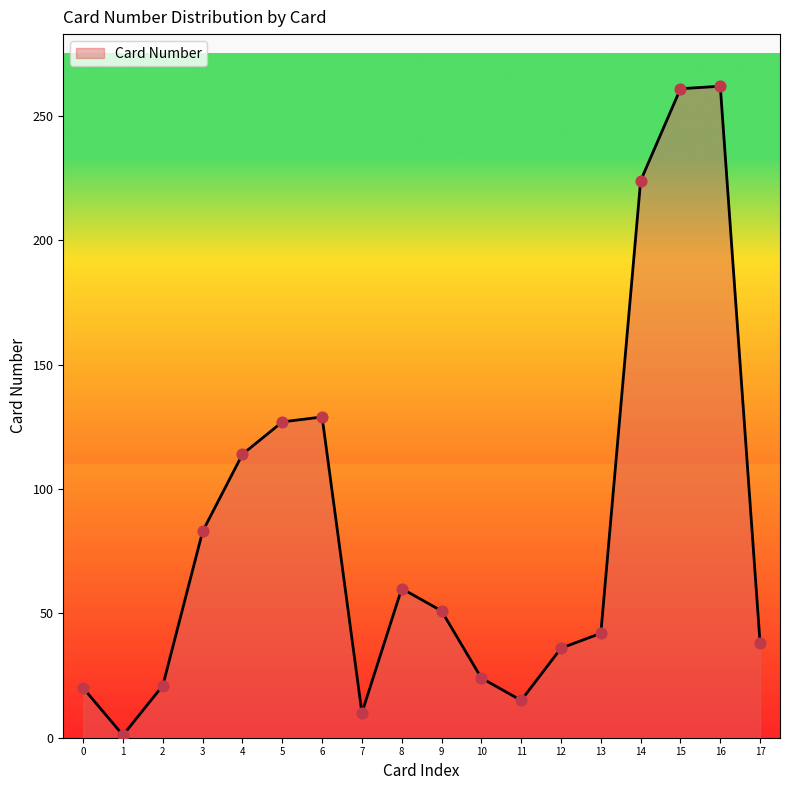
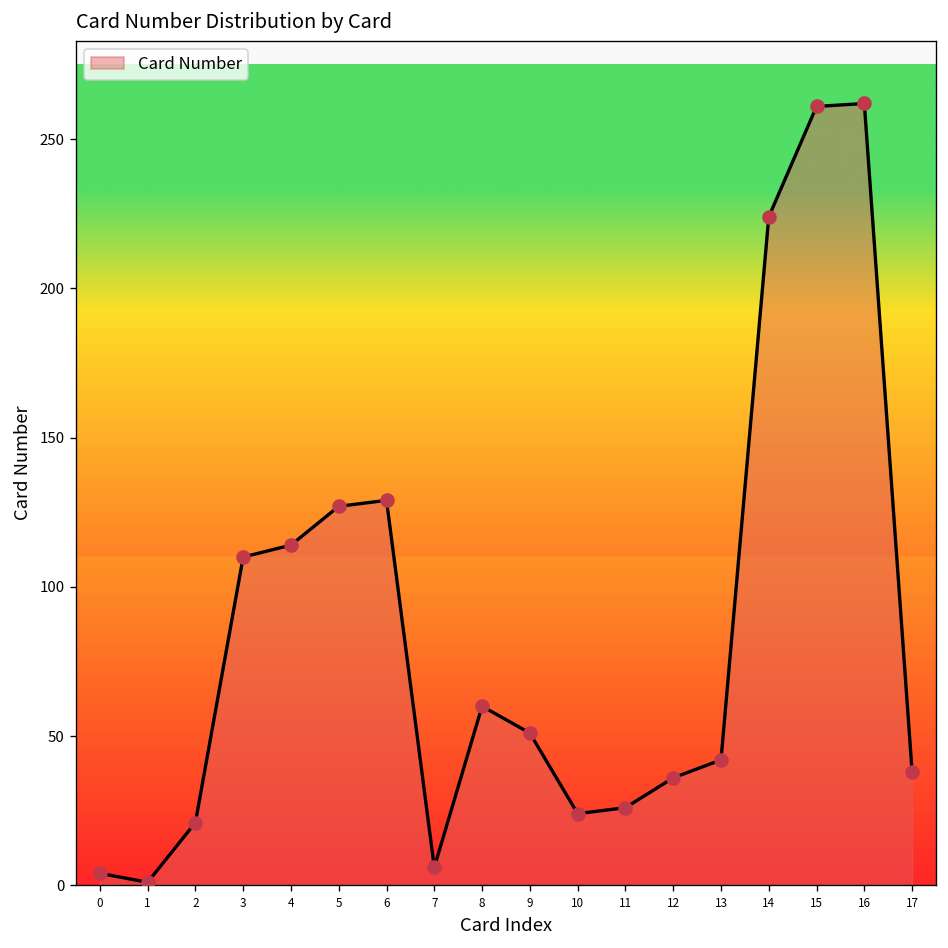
  {
-   "0": 20,
+   "0": 4,
    "1": 1,
    "2": 21,
-   "3": 83,
+   "3": 110,
    "4": 114,
    "5": 127,
    "6": 129,
-   "7": 10,
+   "7": 6,
    "8": 60,
    "9": 51,
    "10": 24,
-   "11": 15,
+   "11": 26,
    "12": 36,
    "13": 42,
    "14": 224,
    "15": 261,
    "16": 262,
    "17": 38
  }
